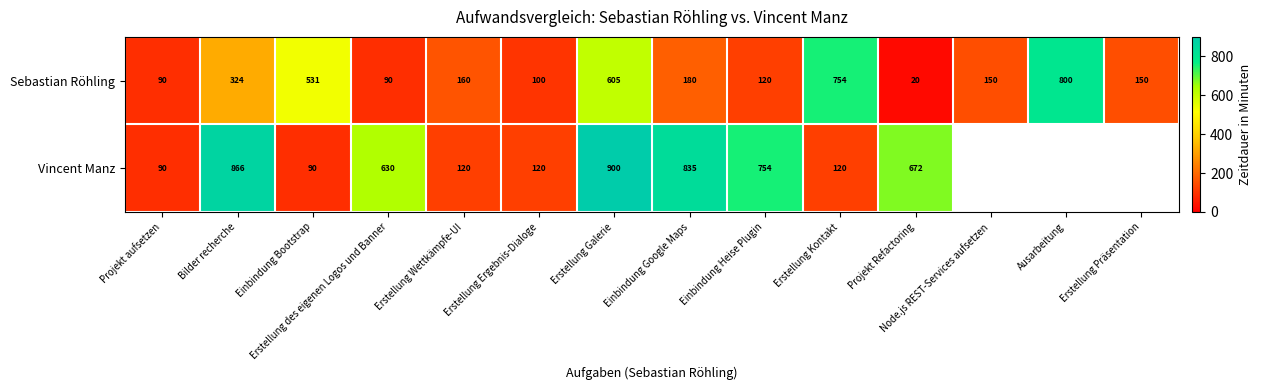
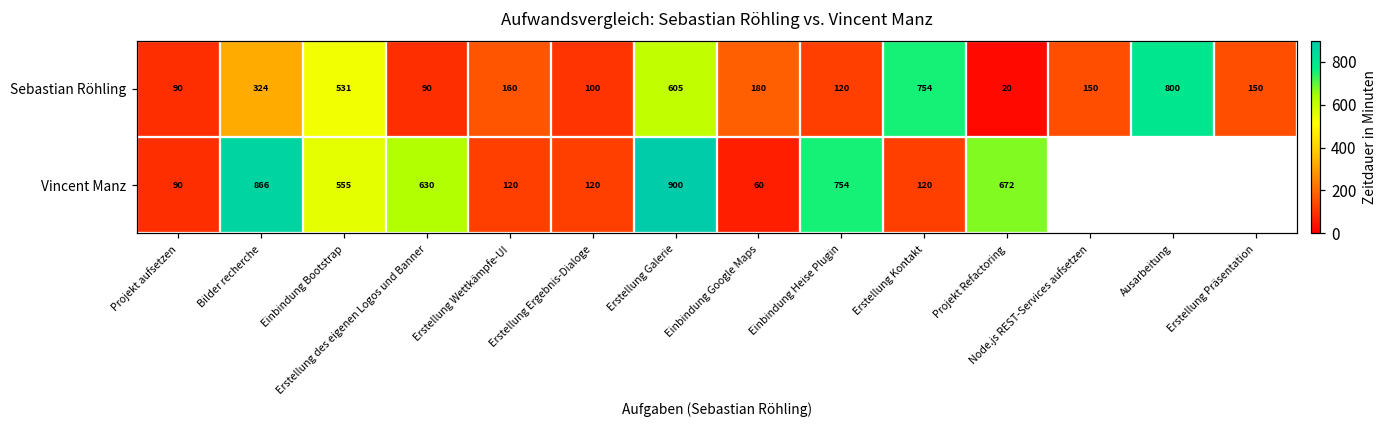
  {
    "Sebastian Röhling": {
      "Projekt aufsetzen": 90,
      "Bilder recherche": 324,
      "Einbindung Bootstrap": 531,
      "Erstellung des eigenen Logos und Banner": 90,
      "Erstellung Wettkämpfe-UI": 160,
      "Erstellung Ergebnis-Dialoge": 100,
      "Erstellung Galerie": 605,
      "Einbindung Google Maps": 180,
      "Einbindung Heise Plugin": 120,
      "Erstellung Kontakt": 754,
      "Projekt Refactoring": 20,
      "Node.js REST-Services aufsetzen": 150,
      "Ausarbeitung": 800,
      "Erstellung Präsentation": 150
    },
    "Vincent Manz": {
      "Projekt aufsetzen": 90,
      "Bilder recherche": 866,
-     "Einbindung Bootstrap": 90,
+     "Einbindung Bootstrap": 555,
      "Erstellung des eigenen Logos und Banner": 630,
      "Erstellung Wettkämpfe-UI": 120,
      "Erstellung Ergebnis-Dialoge": 120,
      "Erstellung Galerie": 900,
-     "Einbindung Google Maps": 835,
+     "Einbindung Google Maps": 60,
      "Einbindung Heise Plugin": 754,
      "Erstellung Kontakt": 120,
      "Projekt Refactoring": 672
    }
  }
